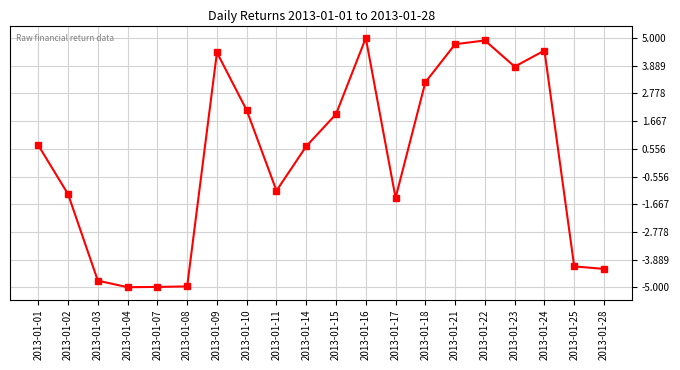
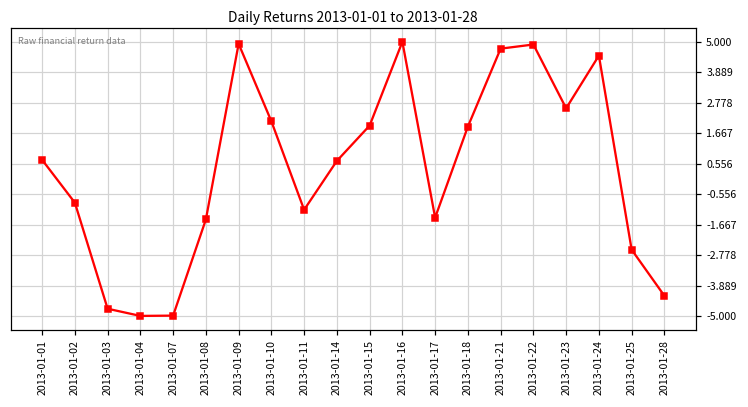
  {
    "2013-01-01": 0.7,
-   "2013-01-02": -1.3,
+   "2013-01-02": -0.9,
    "2013-01-03": -4.7,
    "2013-01-04": -5.0,
    "2013-01-07": -5.0,
-   "2013-01-08": -5.0,
-   "2013-01-09": 4.4,
+   "2013-01-08": -1.5,
+   "2013-01-09": 4.9,
    "2013-01-10": 2.1,
    "2013-01-11": -1.1,
    "2013-01-14": 0.7,
    "2013-01-15": 1.9,
    "2013-01-16": 5.0,
    "2013-01-17": -1.4,
-   "2013-01-18": 3.2,
+   "2013-01-18": 1.9,
    "2013-01-21": 4.8,
    "2013-01-22": 4.9,
-   "2013-01-23": 3.9,
+   "2013-01-23": 2.6,
    "2013-01-24": 4.5,
-   "2013-01-25": -4.2,
+   "2013-01-25": -2.6,
    "2013-01-28": -4.3
  }
